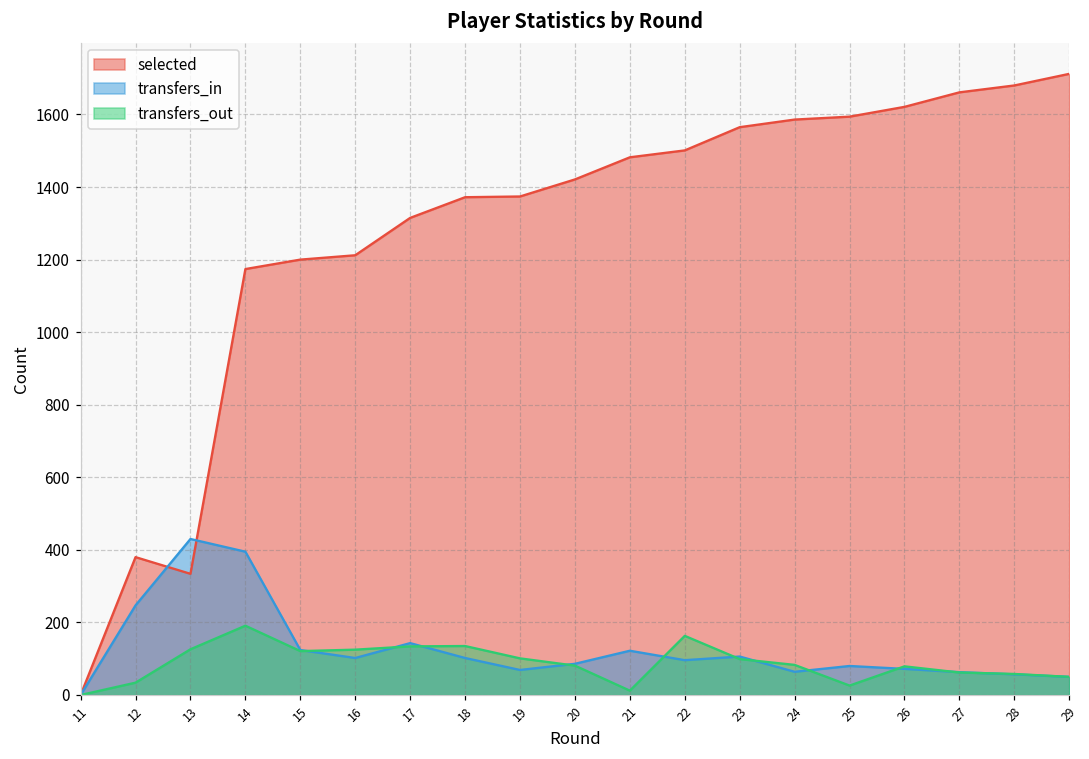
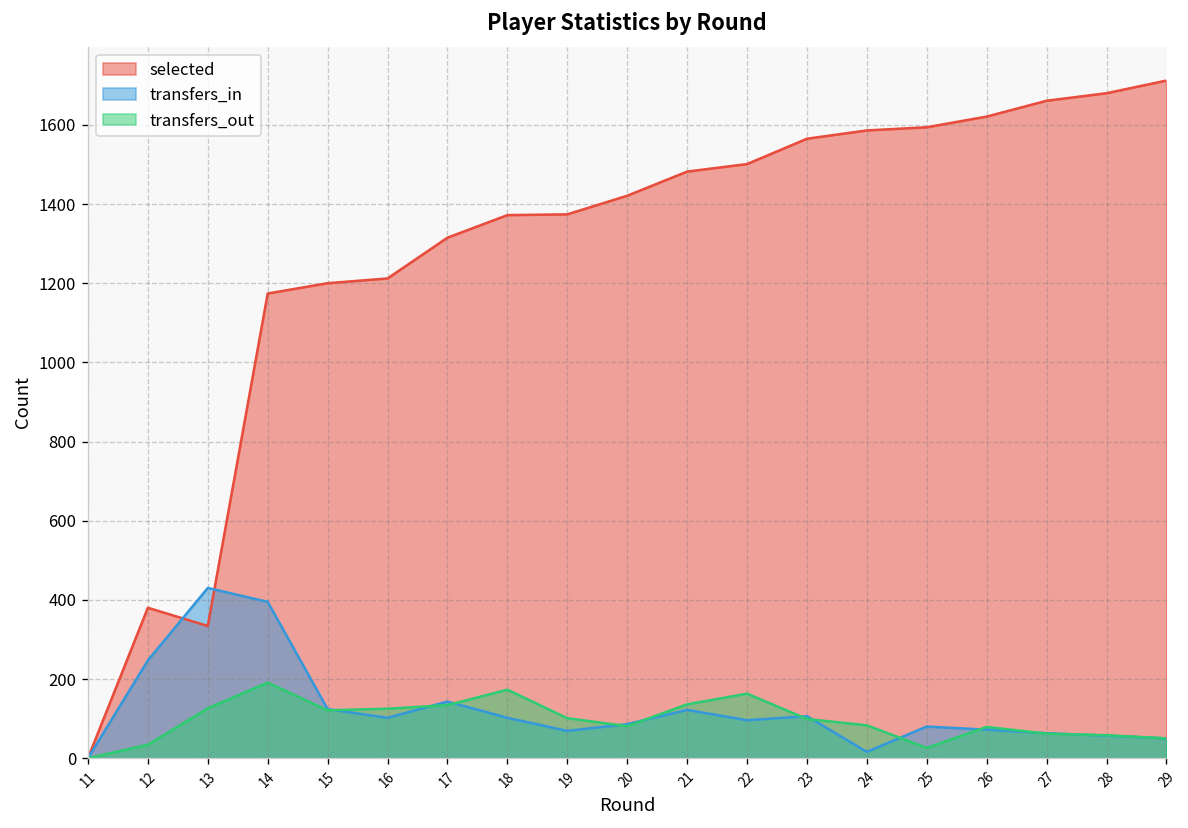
  {
    "selected": {
      "12": 380,
      "13": 330,
      "14": 1170,
      "15": 1200,
      "16": 1210,
      "17": 1320,
      "18": 1370,
      "19": 1370,
      "20": 1420,
      "21": 1480,
      "22": 1500,
      "23": 1570,
      "24": 1590,
      "25": 1590,
      "26": 1620,
      "27": 1660,
      "28": 1680,
      "29": 1710
    },
    "transfers_in": {
      "12": 250,
      "13": 430,
      "14": 400,
      "16": 100,
      "17": 140,
      "18": 100,
      "19": 70,
      "21": 120,
      "22": 100,
-     "24": 60,
+     "24": 20,
      "25": 80
    },
    "transfers_out": {
      "12": 30,
      "13": 130,
      "14": 190,
      "16": 130,
      "17": 130,
-     "18": 140,
+     "18": 170,
      "19": 100,
-     "21": 10,
+     "21": 140,
      "22": 160,
      "24": 80,
      "25": 30
    }
  }
